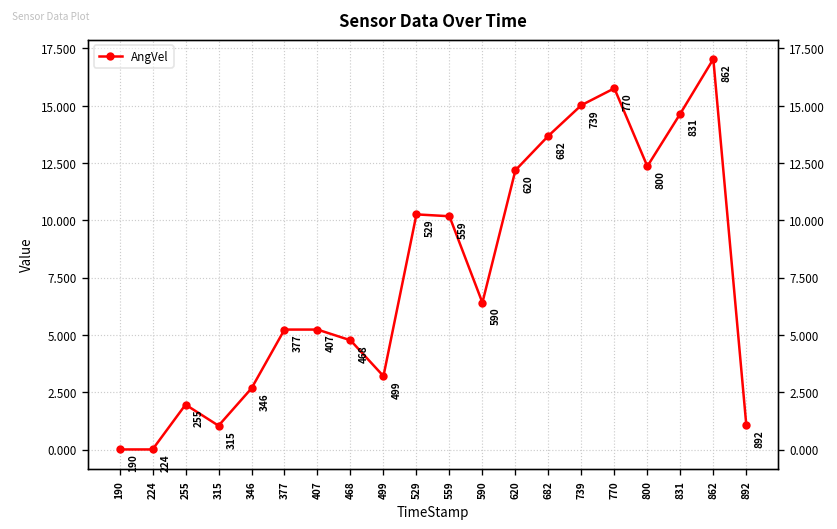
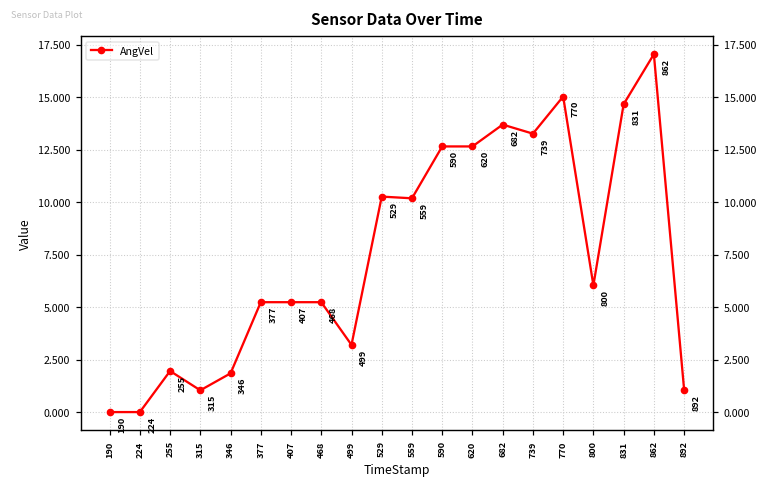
  {
-   "346": 2.7,
-   "468": 4.8,
-   "590": 6.4,
-   "620": 12.2,
-   "739": 15.0,
-   "770": 15.8,
-   "800": 12.4
+   "346": 1.8,
+   "468": 5.2,
+   "590": 12.6,
+   "620": 12.6,
+   "739": 13.3,
+   "770": 15.0,
+   "800": 6.0
  }
